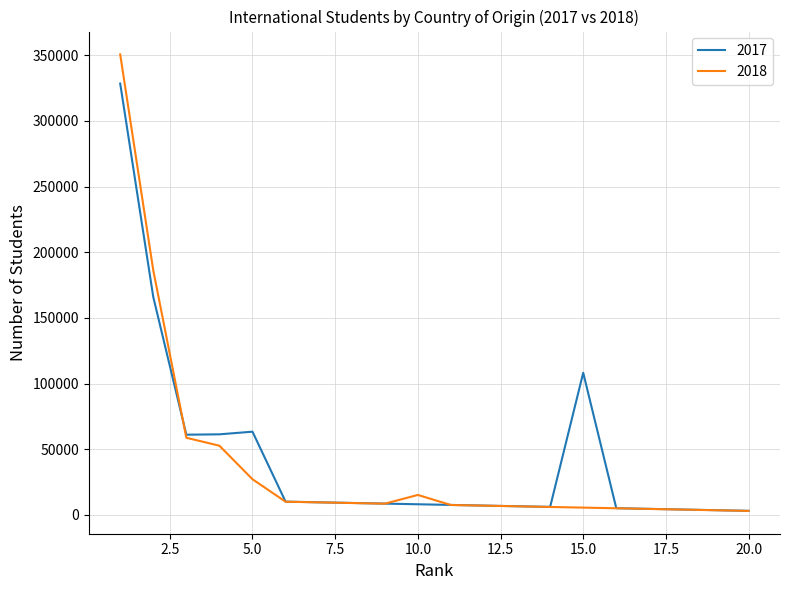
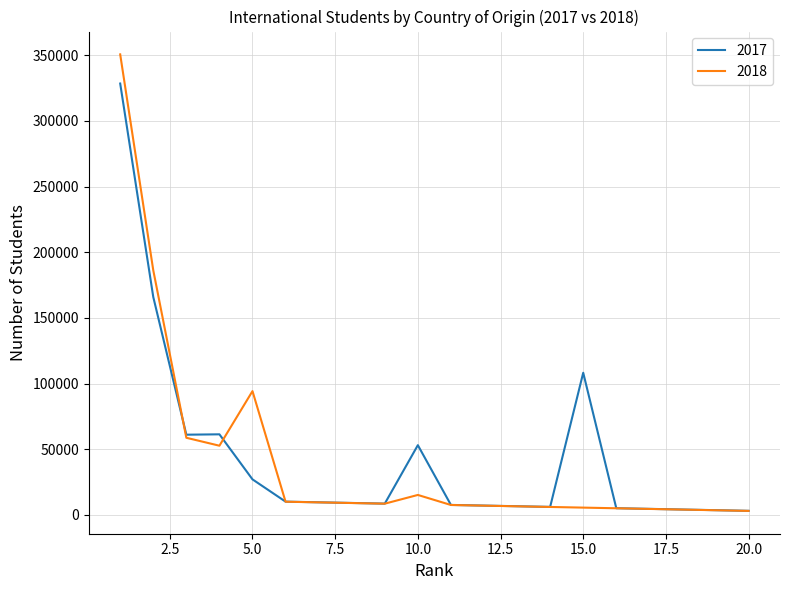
  {
    "2017": {
-     "5.0": 63000,
-     "10.0": 8000,
+     "5.0": 27000,
+     "10.0": 53000,
      "15.0": 108000
    },
    "2018": {
-     "5.0": 27000,
+     "5.0": 94000,
      "10.0": 15000,
      "15.0": 5000
    }
  }
